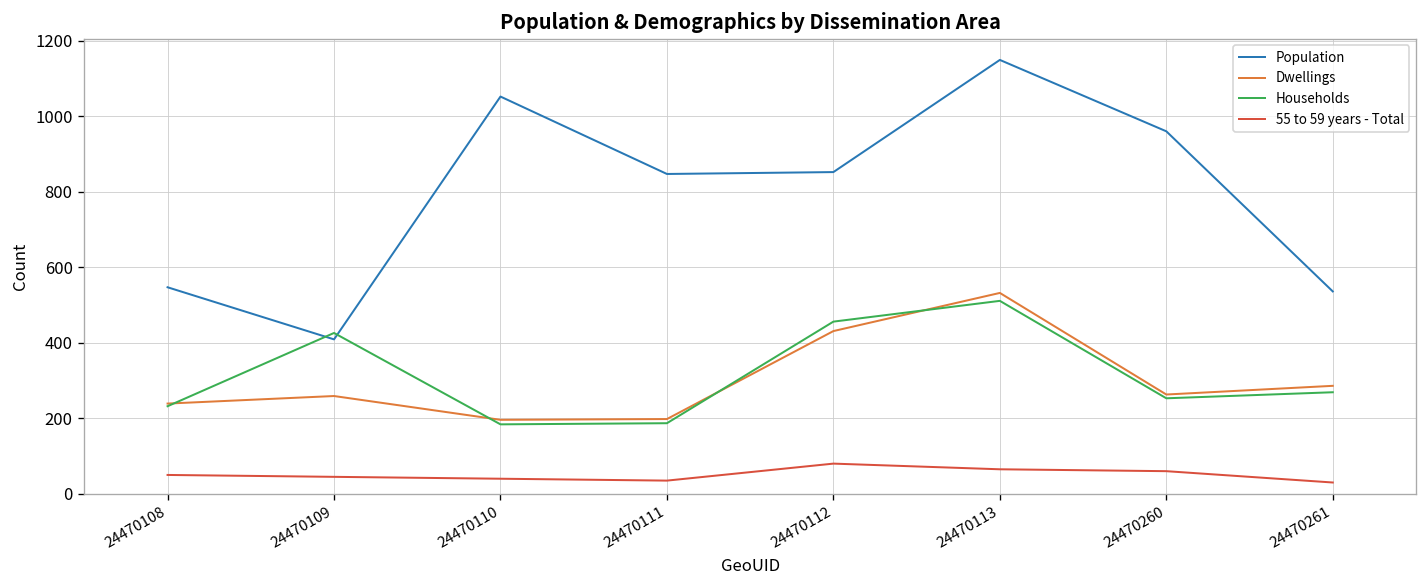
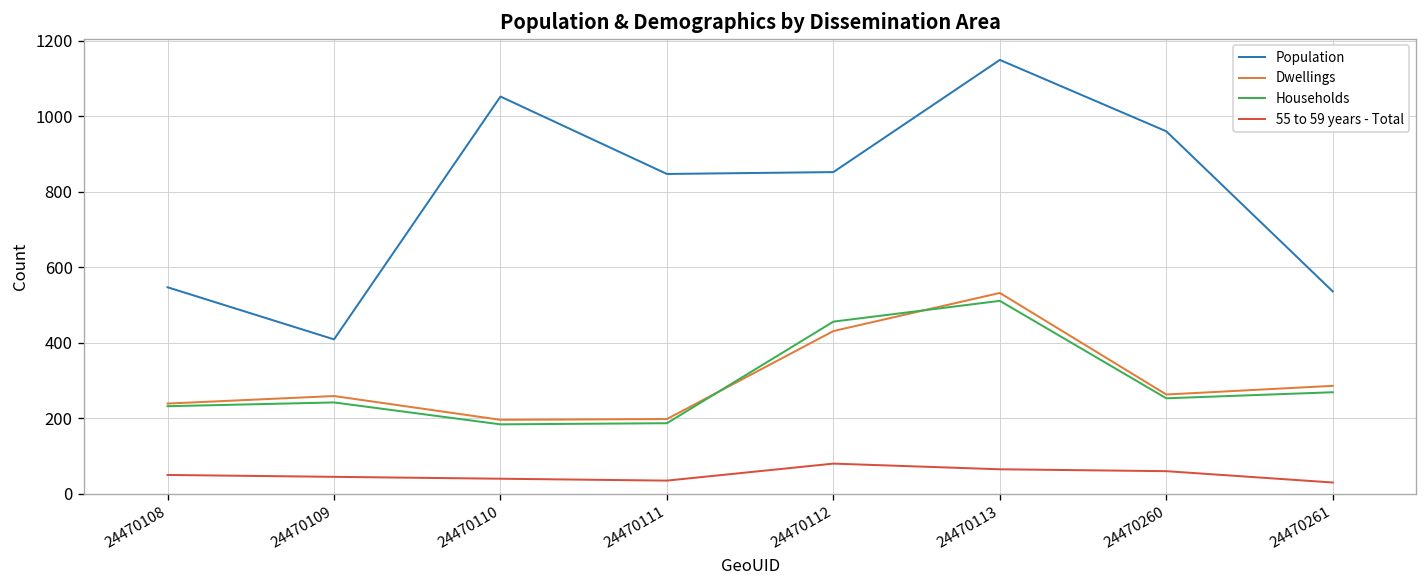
  {
    "Population": {
      "24470108": 550,
      "24470109": 410,
      "24470110": 1050,
      "24470111": 850,
      "24470112": 850,
      "24470113": 1150,
      "24470260": 960,
      "24470261": 540
    },
    "Households": {
-     "24470109": 430,
+     "24470109": 240,
      "24470110": 180,
      "24470111": 190,
      "24470112": 460,
      "24470113": 510,
      "24470260": 250,
      "24470261": 270
    }
  }
